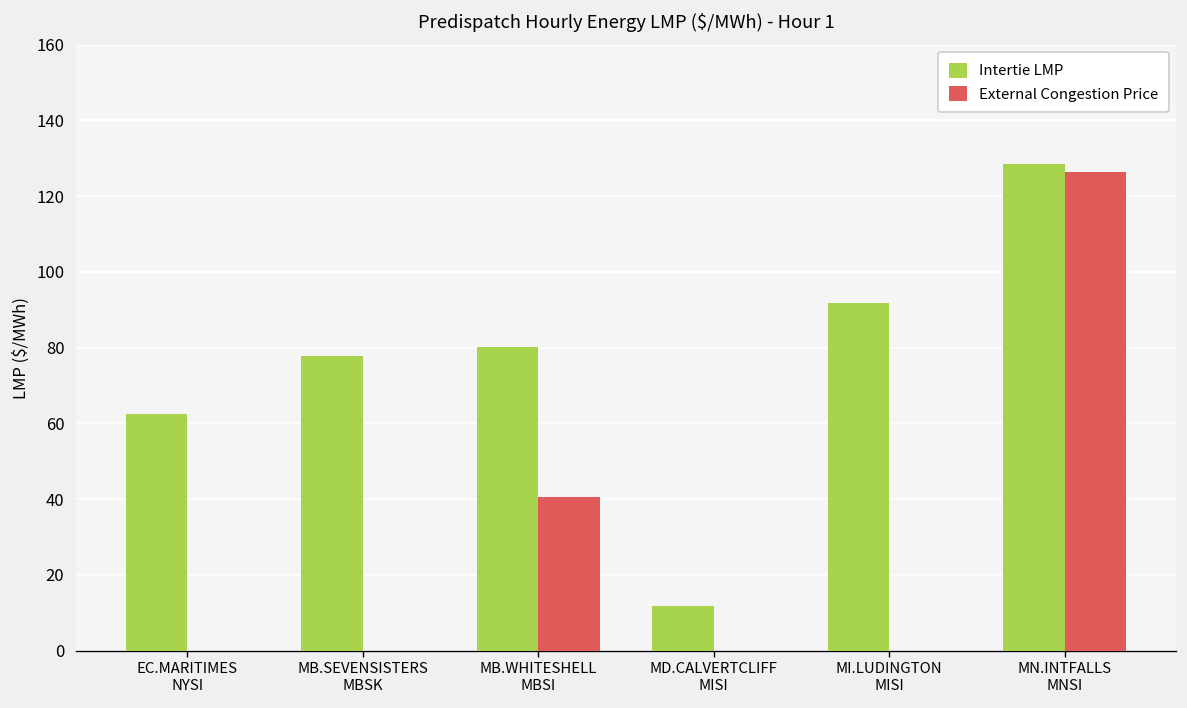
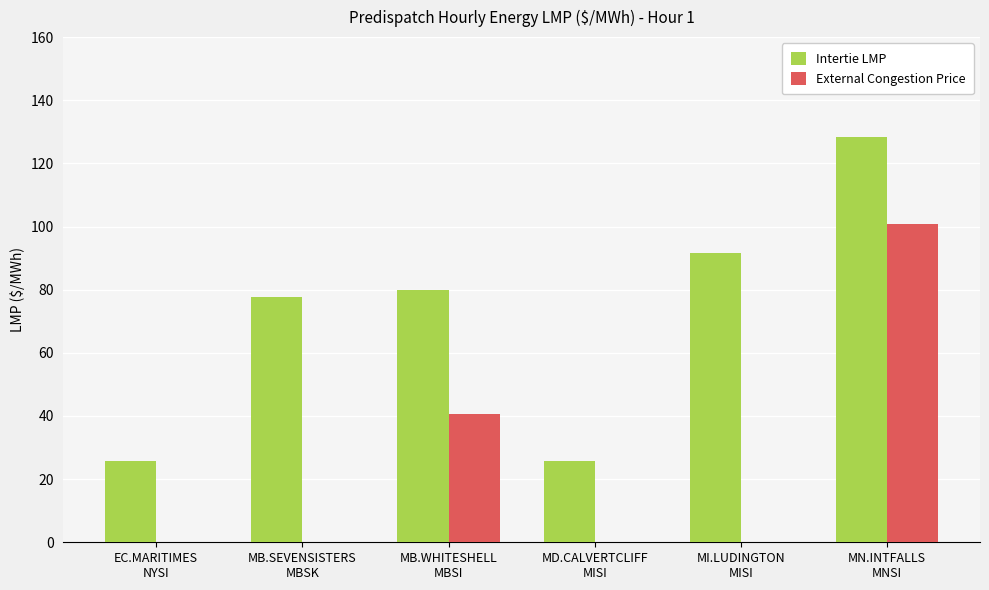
  {
    "Intertie LMP": {
-     "EC.MARITIMES NYSI": 63,
+     "EC.MARITIMES NYSI": 26,
      "MB.SEVENSISTERS MBSK": 78,
      "MB.WHITESHELL MBSI": 80,
-     "MD.CALVERTCLIFF MISI": 12,
+     "MD.CALVERTCLIFF MISI": 26,
      "MI.LUDINGTON MISI": 92,
      "MN.INTFALLS MNSI": 128
    },
    "External Congestion Price": {
      "EC.MARITIMES NYSI": 0,
      "MB.SEVENSISTERS MBSK": 0,
      "MB.WHITESHELL MBSI": 41,
      "MD.CALVERTCLIFF MISI": 0,
      "MI.LUDINGTON MISI": 0,
-     "MN.INTFALLS MNSI": 126
+     "MN.INTFALLS MNSI": 101
    }
  }
